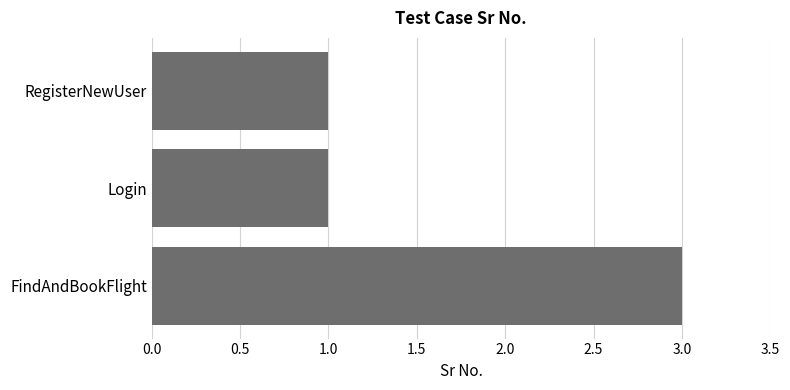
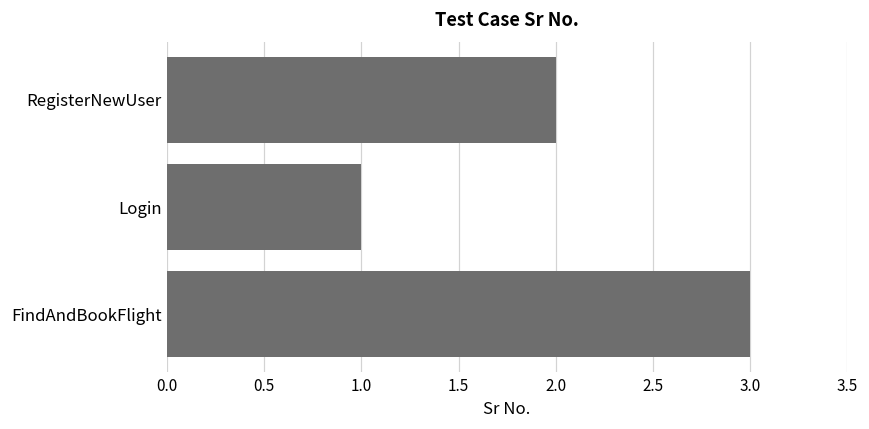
  {
-   "RegisterNewUser": 1,
+   "RegisterNewUser": 2,
    "Login": 1,
    "FindAndBookFlight": 3
  }
